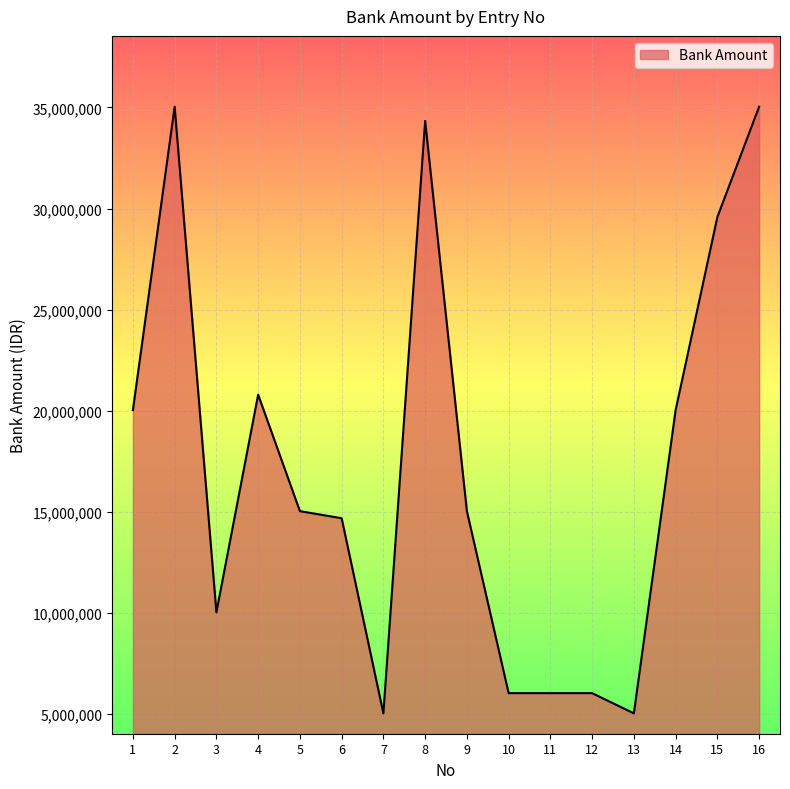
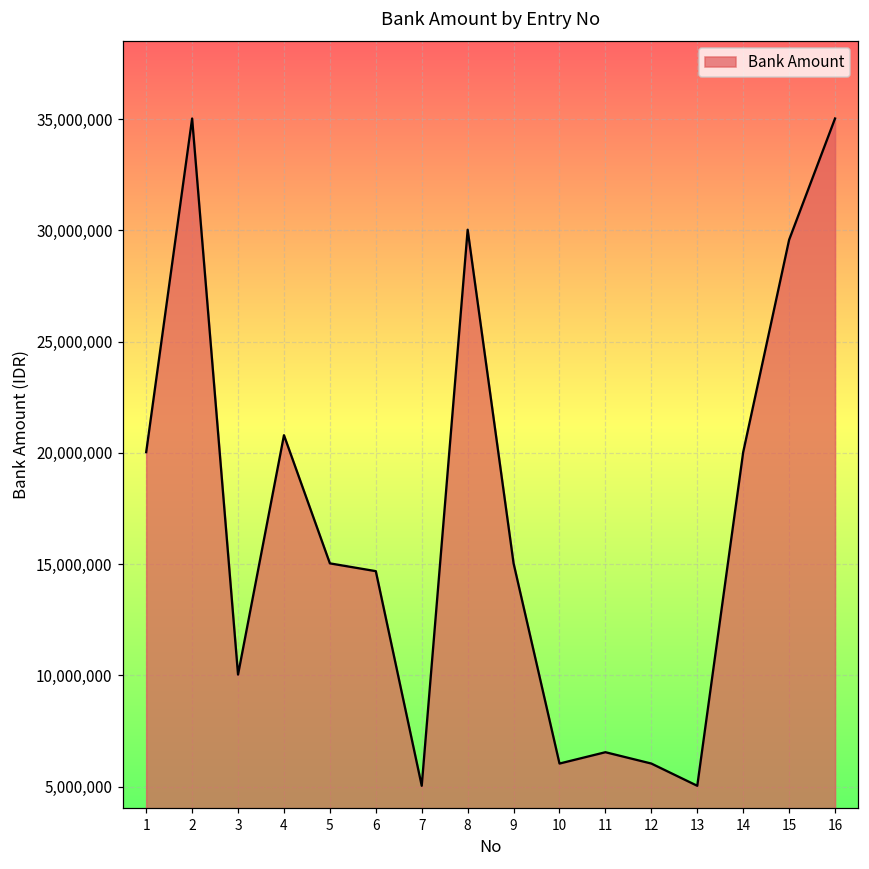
  {
    "1": "20,000,000",
    "2": "35,000,000",
    "3": "10,000,000",
    "4": "20,800,000",
    "5": "15,000,000",
    "6": "14,700,000",
    "7": "5,000,000",
-   "8": "34,300,000",
+   "8": "30,000,000",
    "9": "15,000,000",
    "10": "6,000,000",
-   "11": "6,000,000",
+   "11": "6,500,000",
    "12": "6,000,000",
    "13": "5,000,000",
    "14": "20,000,000",
    "15": "29,600,000",
    "16": "35,000,000"
  }
